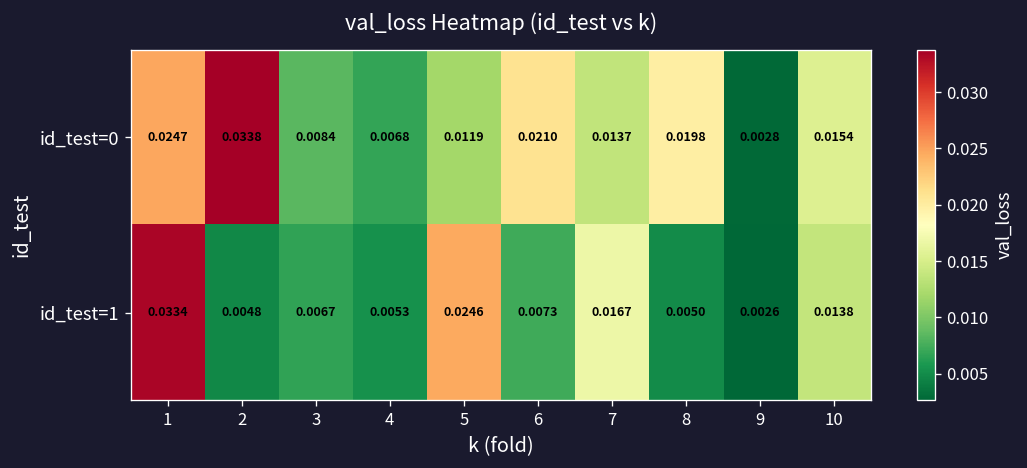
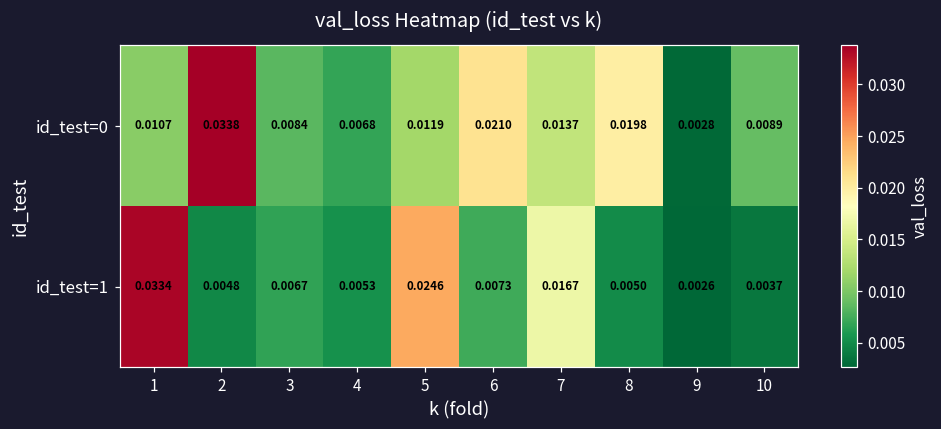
  {
    "id_test=0": {
-     "1": 0.0247,
+     "1": 0.0107,
      "2": 0.0338,
      "3": 0.0084,
      "4": 0.0068,
      "5": 0.0119,
      "6": 0.0210,
      "7": 0.0137,
      "8": 0.0198,
      "9": 0.0028,
-     "10": 0.0154
+     "10": 0.0089
    },
    "id_test=1": {
      "1": 0.0334,
      "2": 0.0048,
      "3": 0.0067,
      "4": 0.0053,
      "5": 0.0246,
      "6": 0.0073,
      "7": 0.0167,
      "8": 0.0050,
      "9": 0.0026,
-     "10": 0.0138
+     "10": 0.0037
    }
  }
